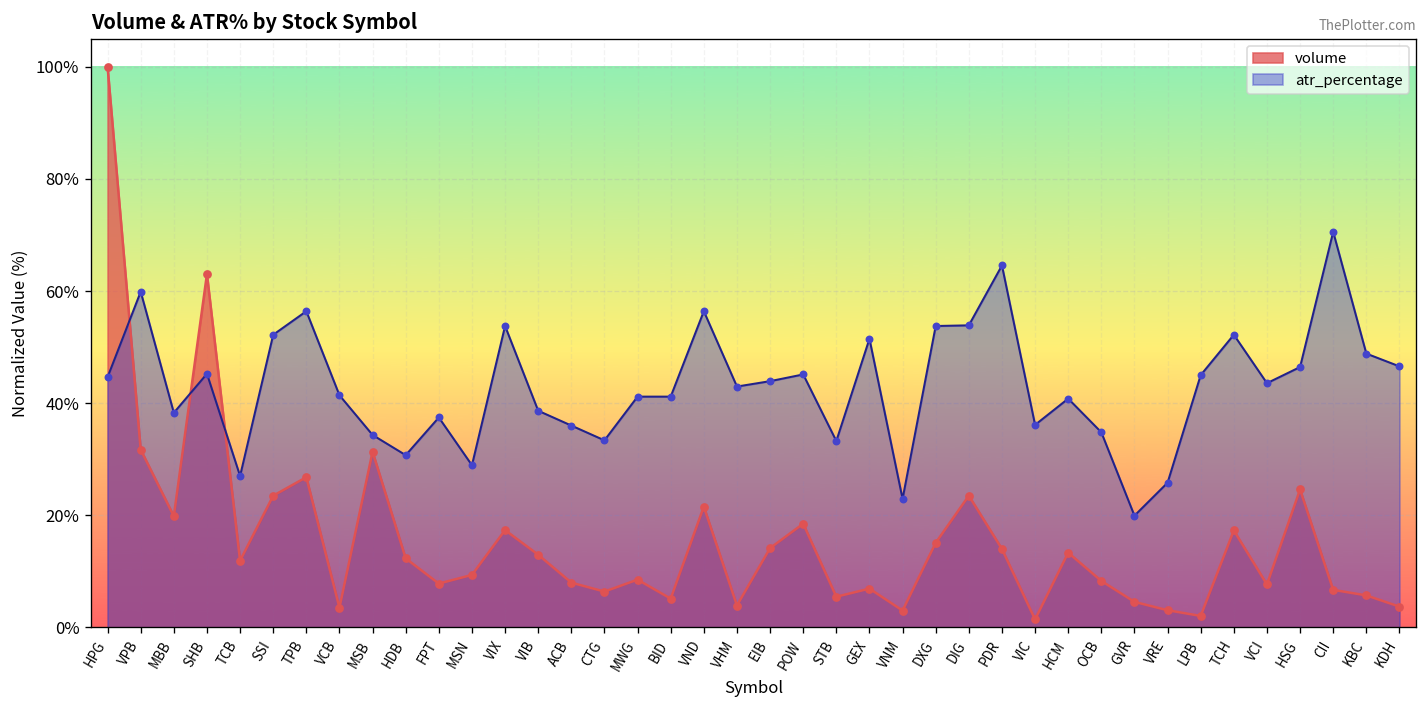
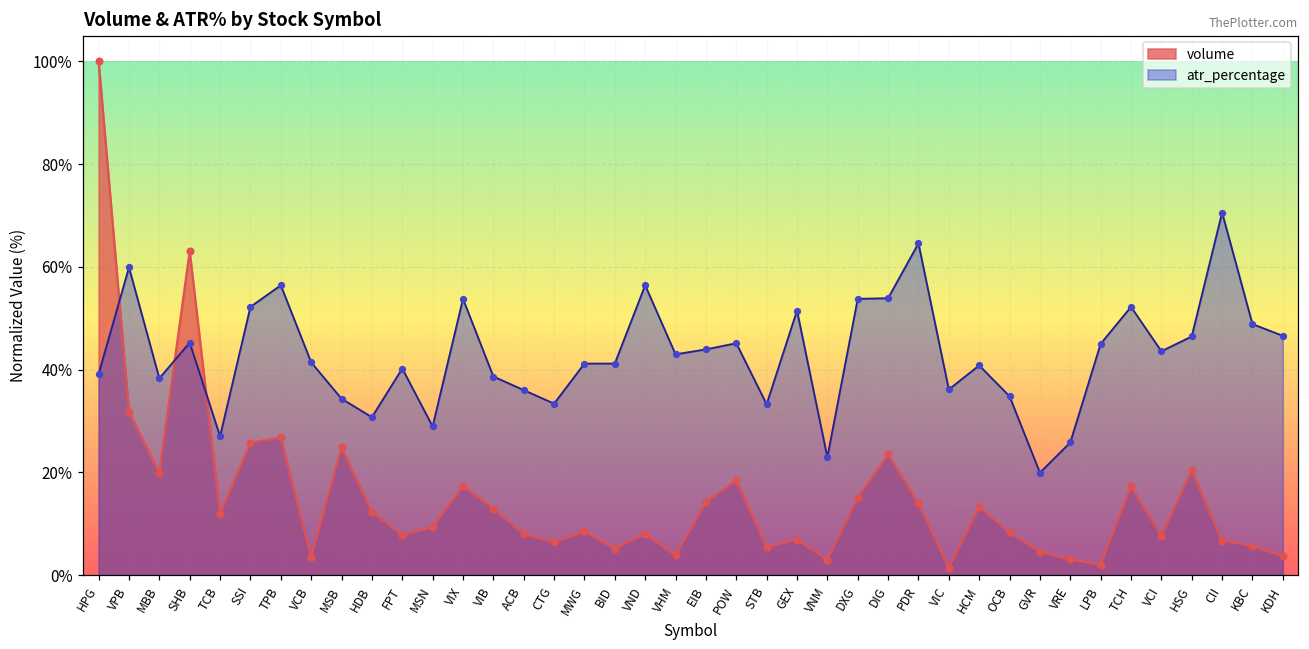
  {
    "volume": {
      "HPG": "100%",
      "VPB": "32%",
      "MBB": "20%",
      "SHB": "63%",
      "TCB": "12%",
-     "SSI": "23%",
+     "SSI": "26%",
      "TPB": "27%",
      "VCB": "3%",
-     "MSB": "31%",
+     "MSB": "25%",
      "HDB": "12%",
      "FPT": "8%",
      "MSN": "9%",
      "VIX": "17%",
      "VIB": "13%",
      "ACB": "8%",
      "CTG": "6%",
      "MWG": "9%",
      "BID": "5%",
-     "VND": "22%",
+     "VND": "8%",
      "VHM": "4%",
      "EIB": "14%",
      "POW": "18%",
      "STB": "5%",
      "GEX": "7%",
      "VNM": "3%",
      "DXG": "15%",
      "DIG": "23%",
      "PDR": "14%",
      "VIC": "1%",
      "HCM": "13%",
      "OCB": "8%",
      "GVR": "5%",
      "VRE": "3%",
      "LPB": "2%",
      "TCH": "17%",
      "VCI": "8%",
-     "HSG": "25%",
+     "HSG": "20%",
      "CII": "7%",
      "KBC": "6%",
      "KDH": "4%"
    },
    "atr_percentage": {
-     "HPG": "45%",
+     "HPG": "39%",
      "VPB": "60%",
      "MBB": "38%",
      "SHB": "45%",
      "TCB": "27%",
      "SSI": "52%",
      "TPB": "56%",
      "VCB": "41%",
      "MSB": "34%",
      "HDB": "31%",
-     "FPT": "37%",
+     "FPT": "40%",
      "MSN": "29%",
      "VIX": "54%",
      "VIB": "39%",
      "ACB": "36%",
      "CTG": "33%",
      "MWG": "41%",
      "BID": "41%",
      "VND": "56%",
      "VHM": "43%",
      "EIB": "44%",
      "POW": "45%",
      "STB": "33%",
      "GEX": "51%",
      "VNM": "23%",
      "DXG": "54%",
      "DIG": "54%",
      "PDR": "65%",
      "VIC": "36%",
      "HCM": "41%",
      "OCB": "35%",
      "GVR": "20%",
      "VRE": "26%",
      "LPB": "45%",
      "TCH": "52%",
      "VCI": "44%",
      "HSG": "46%",
      "CII": "71%",
      "KBC": "49%",
      "KDH": "47%"
    }
  }
